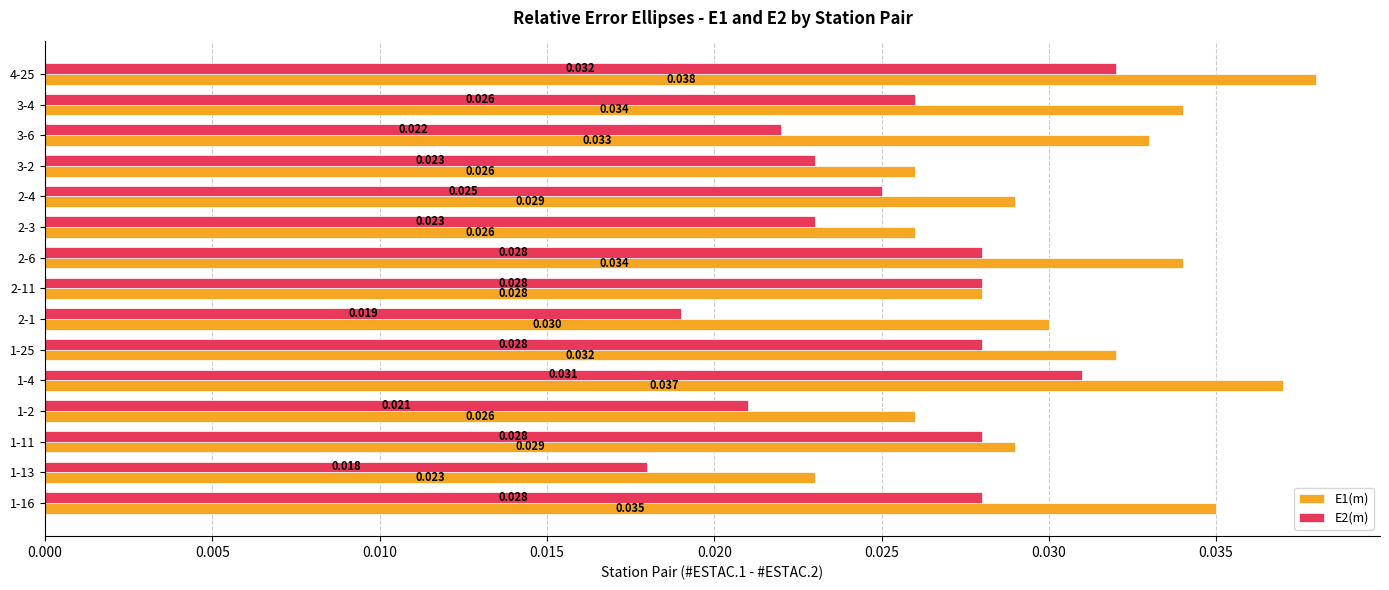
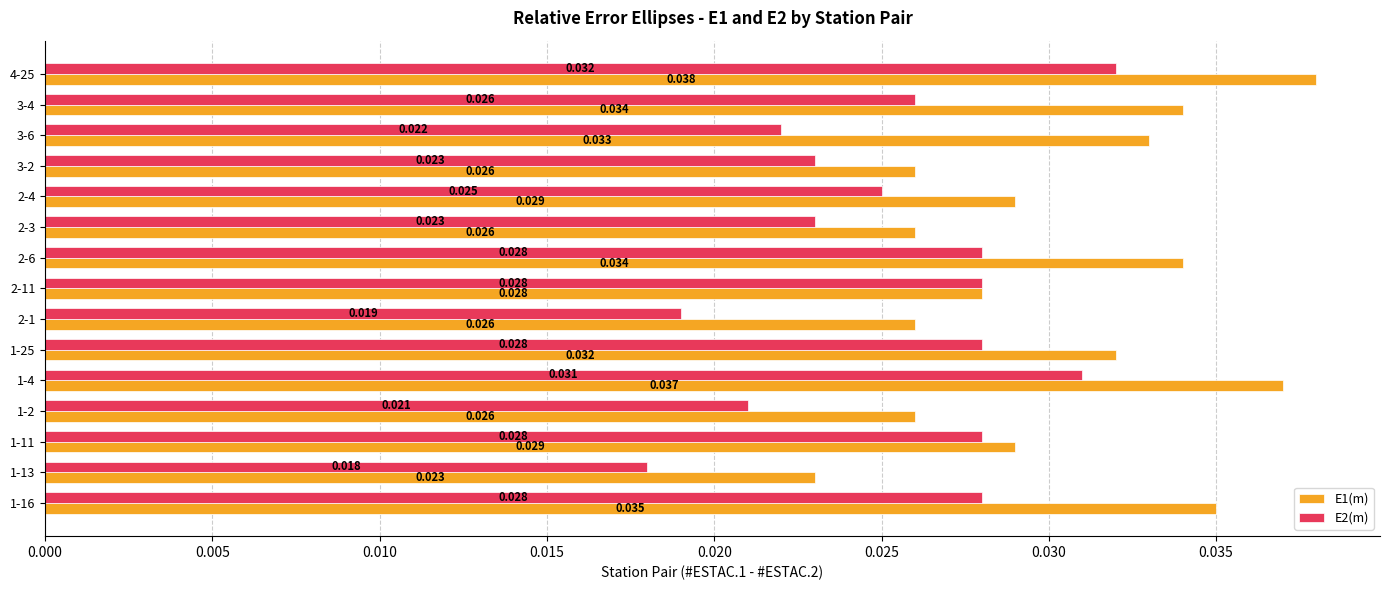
  {
    "E1(m)": {
      "4-25": 0.038,
      "3-4": 0.034,
      "3-6": 0.033,
      "3-2": 0.026,
      "2-4": 0.029,
      "2-3": 0.026,
      "2-6": 0.034,
-     "2-1": 0.030,
+     "2-1": 0.026,
      "1-25": 0.032,
      "1-4": 0.037,
      "1-2": 0.026,
      "1-11": 0.029,
      "1-13": 0.023,
      "1-16": 0.035
    },
    "E2(m)": {
      "4-25": 0.032,
      "3-4": 0.026,
      "3-6": 0.022,
      "3-2": 0.023,
      "2-4": 0.025,
      "2-3": 0.023,
      "2-6": 0.028,
      "2-1": 0.019,
      "1-25": 0.028,
      "1-4": 0.031,
      "1-2": 0.021,
      "1-11": 0.028,
      "1-13": 0.018,
      "1-16": 0.028
    }
  }
